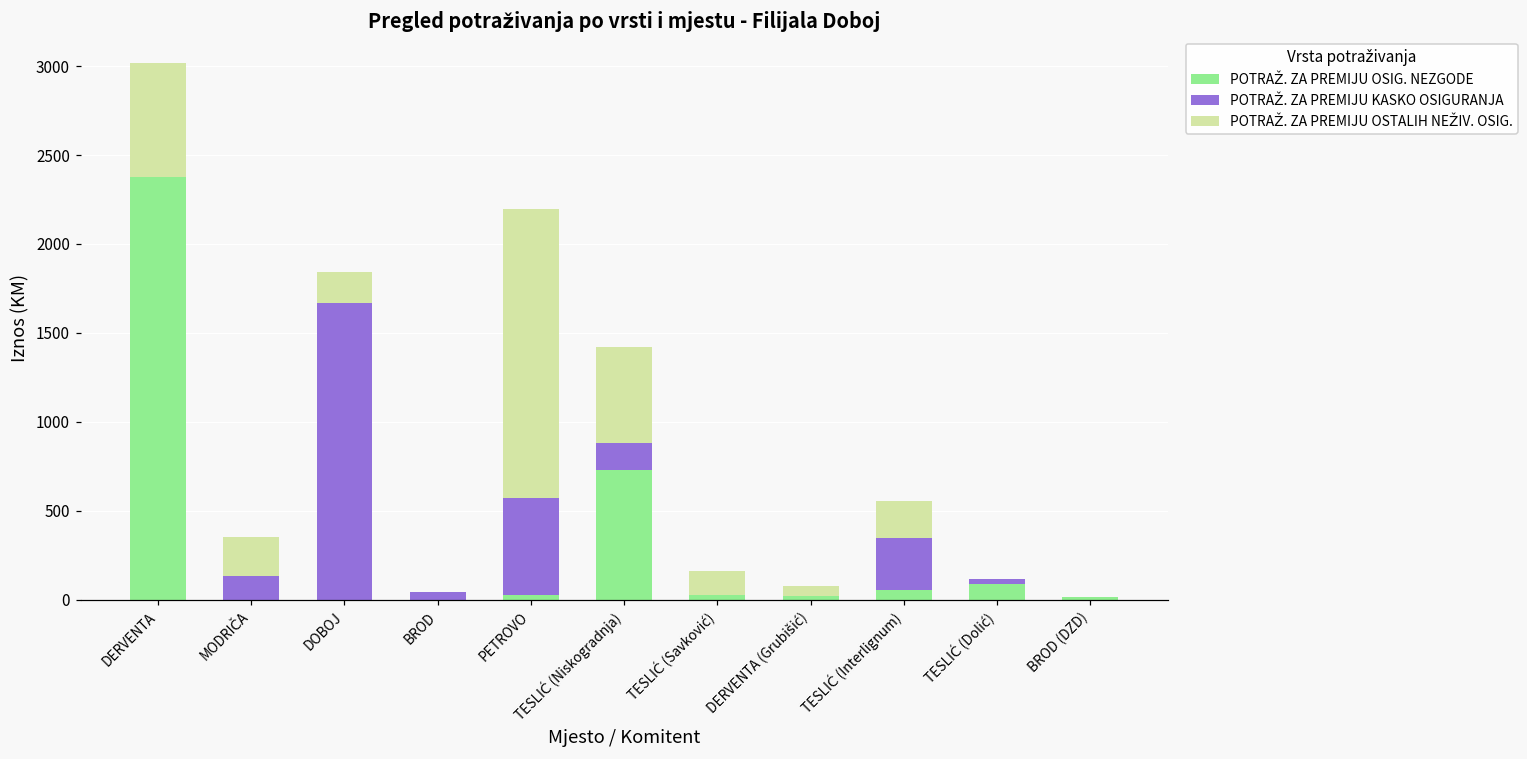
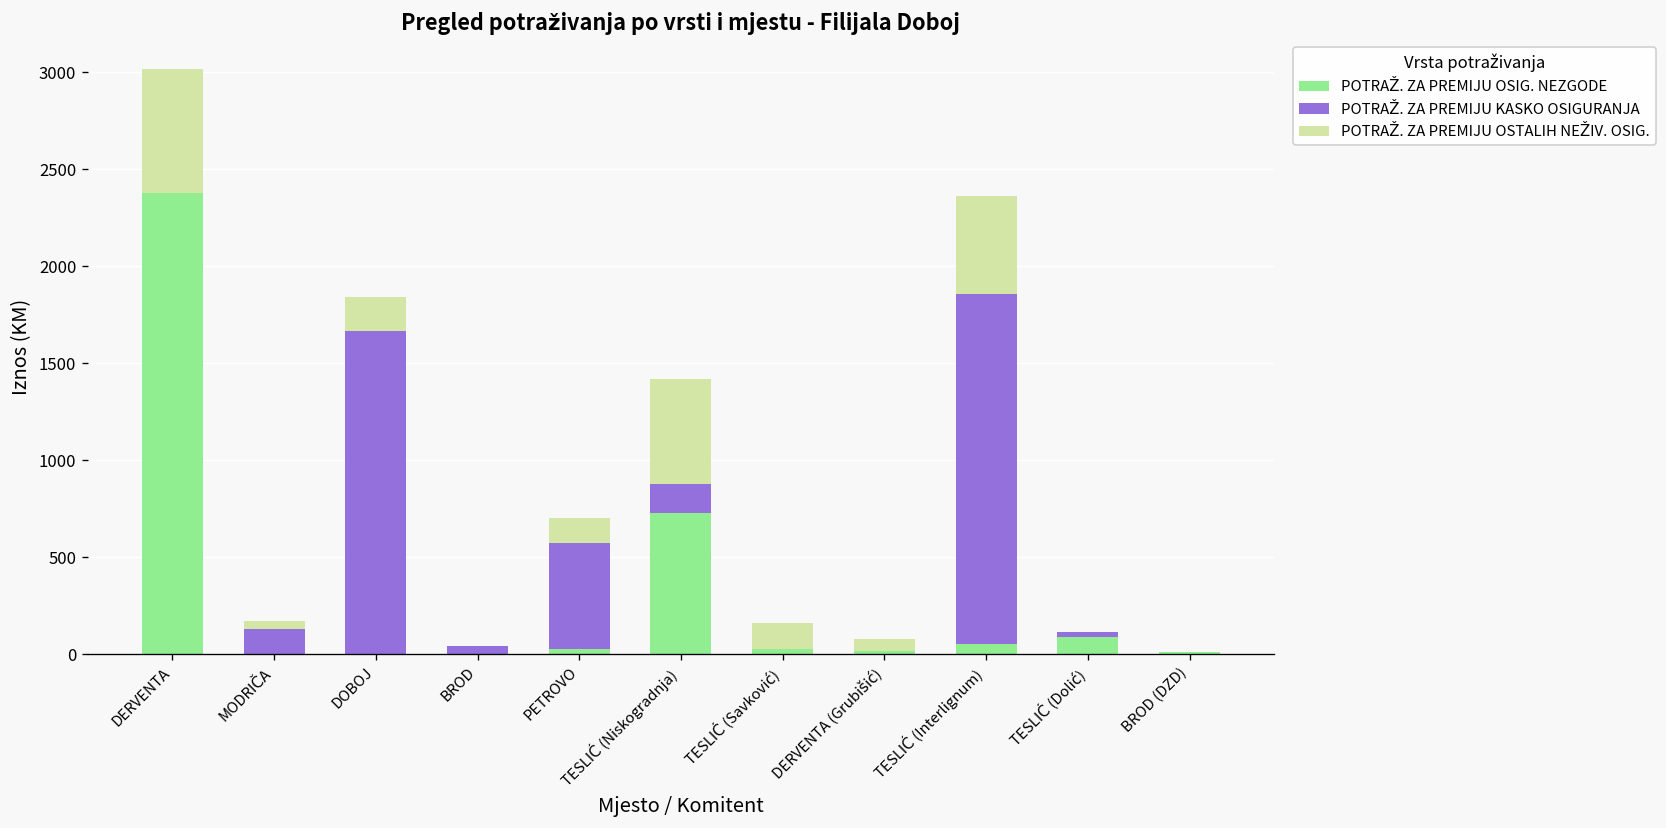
  {
    "POTRAŽ. ZA PREMIJU OSIG. NEZGODE": {
      "DERVENTA": 2380,
      "MODRIČA": 0,
      "DOBOJ": 0,
      "BROD": 0,
      "PETROVO": 30,
      "TESLIĆ (Niskogradnja)": 730,
      "TESLIĆ (Savković)": 20,
      "DERVENTA (Grubišić)": 20,
      "TESLIĆ (Interlignum)": 50,
      "TESLIĆ (Dolić)": 90
    },
    "POTRAŽ. ZA PREMIJU KASKO OSIGURANJA": {
      "DERVENTA": 0,
      "MODRIČA": 130,
      "DOBOJ": 1670,
      "BROD": 40,
      "PETROVO": 550,
      "TESLIĆ (Niskogradnja)": 150,
      "DERVENTA (Grubišić)": 0,
-     "TESLIĆ (Interlignum)": 290,
+     "TESLIĆ (Interlignum)": 1800,
      "TESLIĆ (Dolić)": 30,
      "BROD (DZD)": 0
    },
    "POTRAŽ. ZA PREMIJU OSTALIH NEŽIV. OSIG.": {
      "DERVENTA": 640,
-     "MODRIČA": 220,
+     "MODRIČA": 40,
      "DOBOJ": 170,
      "BROD": 0,
-     "PETROVO": 1620,
+     "PETROVO": 130,
      "TESLIĆ (Niskogradnja)": 540,
      "TESLIĆ (Savković)": 130,
      "DERVENTA (Grubišić)": 60,
-     "TESLIĆ (Interlignum)": 200,
+     "TESLIĆ (Interlignum)": 510,
      "TESLIĆ (Dolić)": 0,
      "BROD (DZD)": 0
    }
  }
